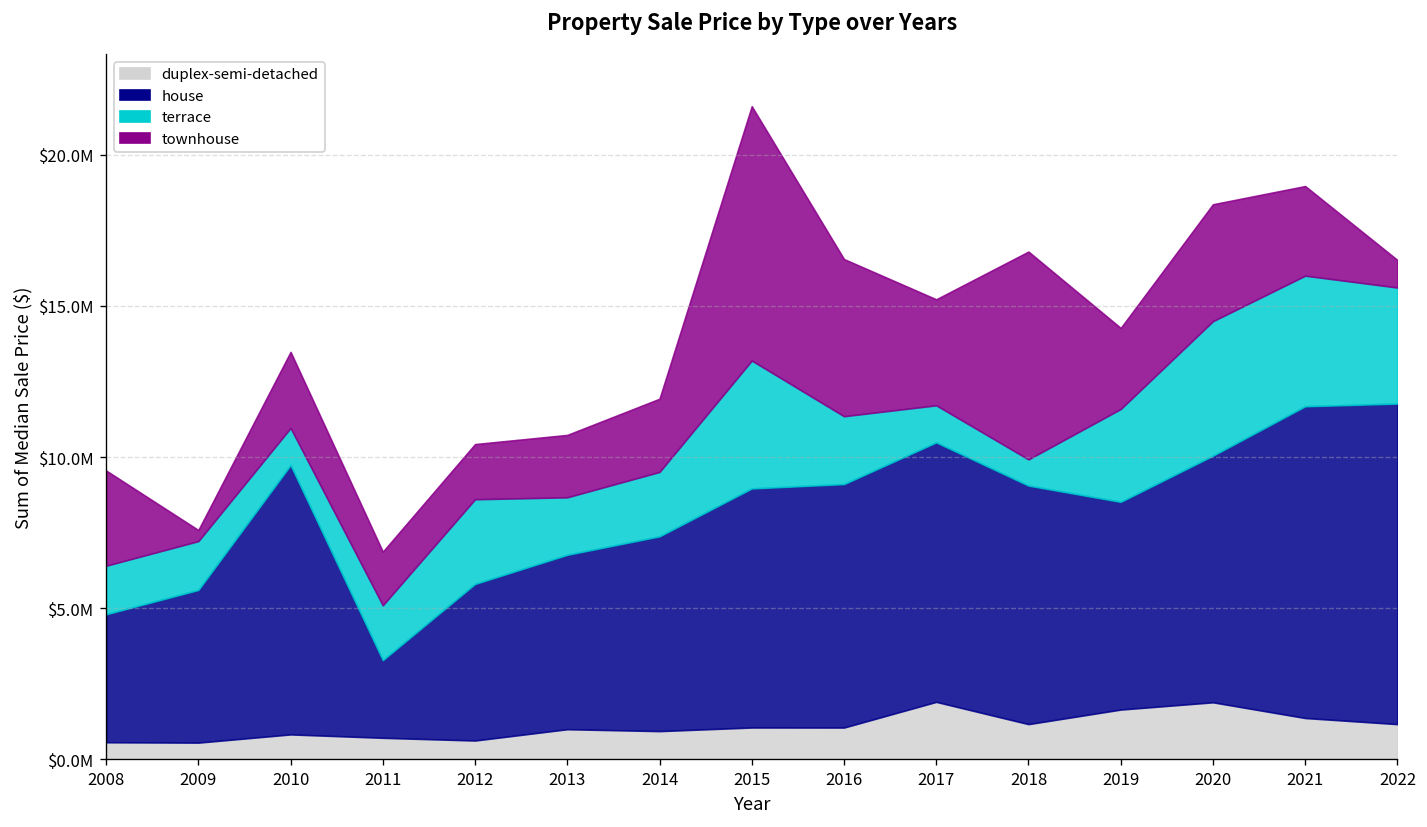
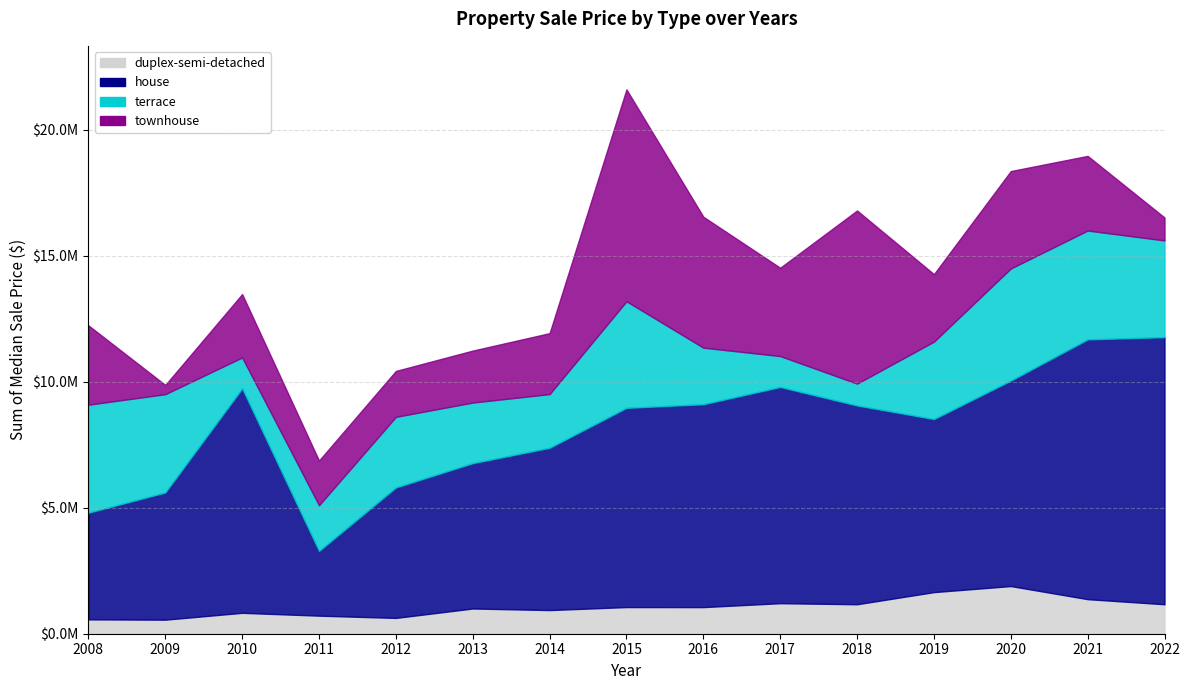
  {
    "duplex-semi-detached": {
      "2008": "$600000",
      "2009": "$600000",
      "2010": "$800000",
      "2011": "$700000",
      "2012": "$600000",
      "2013": "$1000000",
      "2014": "$900000",
      "2015": "$1100000",
      "2016": "$1100000",
-     "2017": "$1900000",
+     "2017": "$1200000",
      "2018": "$1200000",
      "2019": "$1700000",
      "2020": "$1900000",
      "2021": "$1400000",
      "2022": "$1200000"
    },
    "house": {
      "2008": "$4200000",
      "2009": "$5000000",
      "2010": "$8900000",
      "2011": "$2600000",
      "2012": "$5200000",
      "2013": "$5800000",
      "2014": "$6400000",
      "2015": "$7900000",
      "2016": "$8100000",
      "2017": "$8600000",
      "2018": "$7900000",
      "2019": "$6900000",
      "2020": "$8200000",
      "2021": "$10300000",
      "2022": "$10600000"
    },
    "terrace": {
-     "2008": "$1600000",
-     "2009": "$1600000",
+     "2008": "$4300000",
+     "2009": "$3900000",
      "2010": "$1200000",
      "2011": "$1800000",
      "2012": "$2800000",
-     "2013": "$1900000",
+     "2013": "$2400000",
      "2014": "$2100000",
      "2015": "$4200000",
      "2016": "$2200000",
      "2017": "$1200000",
      "2018": "$900000",
      "2019": "$3100000",
      "2020": "$4400000",
      "2021": "$4300000",
      "2022": "$3800000"
    },
    "townhouse": {
      "2008": "$3100000",
      "2009": "$400000",
      "2010": "$2500000",
      "2011": "$1800000",
      "2012": "$1800000",
      "2013": "$2100000",
      "2014": "$2400000",
      "2015": "$8400000",
      "2016": "$5200000",
      "2017": "$3500000",
      "2018": "$6900000",
      "2019": "$2700000",
      "2020": "$3900000",
      "2021": "$3000000",
      "2022": "$900000"
    }
  }
